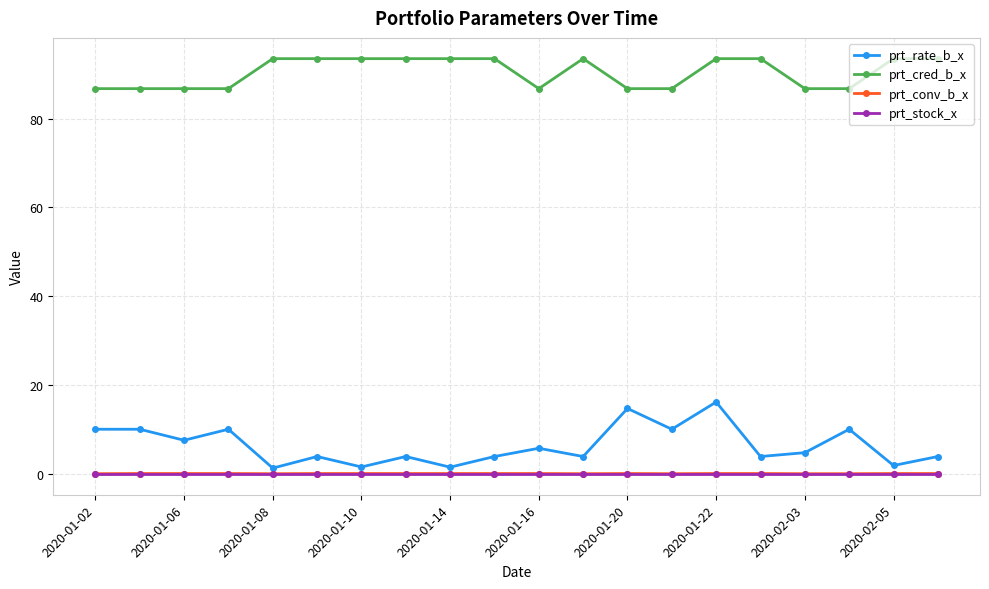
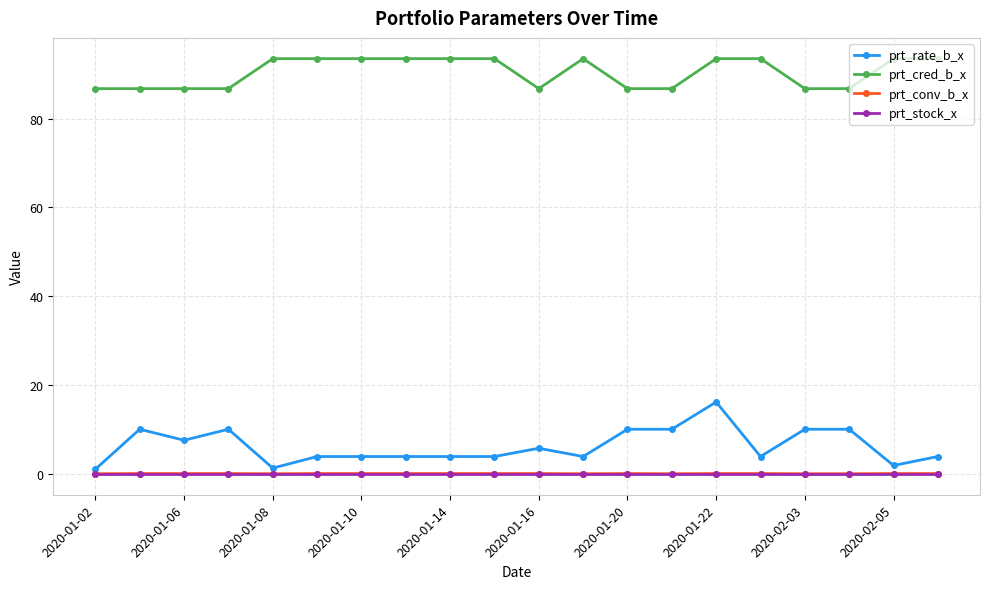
  {
    "prt_rate_b_x": {
-     "2020-01-02": 10,
+     "2020-01-02": 1,
      "2020-01-06": 8,
      "2020-01-08": 1,
-     "2020-01-10": 2,
-     "2020-01-14": 2,
+     "2020-01-10": 4,
+     "2020-01-14": 4,
      "2020-01-16": 6,
-     "2020-01-20": 15,
+     "2020-01-20": 10,
      "2020-01-22": 16,
-     "2020-02-03": 5,
+     "2020-02-03": 10,
      "2020-02-05": 2
    },
    "prt_cred_b_x": {
      "2020-01-02": 87,
      "2020-01-06": 87,
      "2020-01-08": 94,
      "2020-01-10": 94,
      "2020-01-14": 94,
      "2020-01-16": 87,
      "2020-01-20": 87,
      "2020-01-22": 94,
      "2020-02-03": 87
    }
  }
